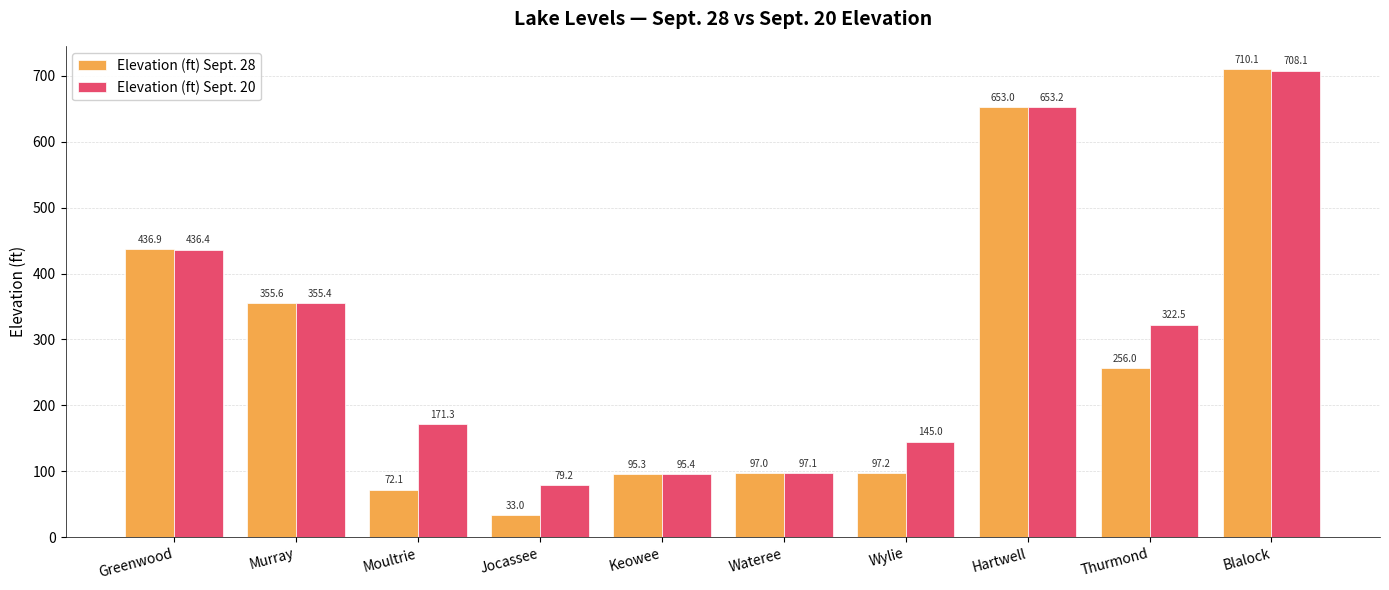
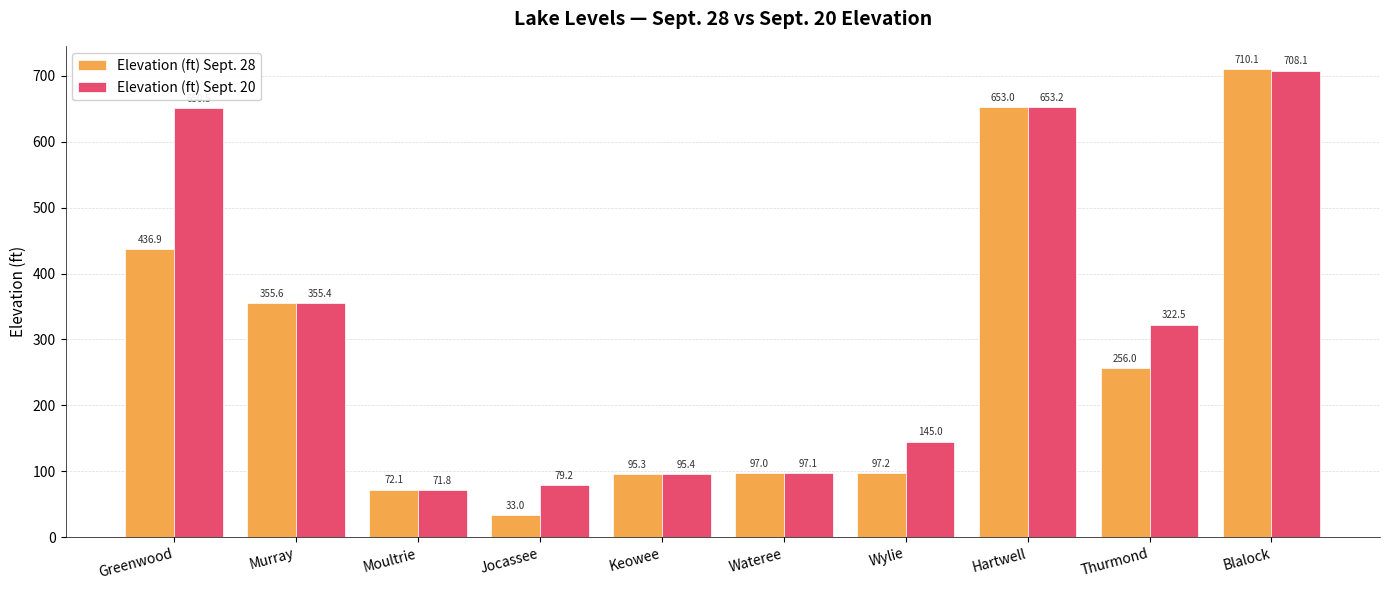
  {
    "Elevation (ft) Sept. 28": {
      "Greenwood": 436.9,
      "Murray": 355.6,
      "Moultrie": 72.1,
      "Jocassee": 33.0,
      "Keowee": 95.3,
      "Wateree": 97.0,
      "Wylie": 97.2,
      "Hartwell": 653.0,
      "Thurmond": 256.0,
      "Blalock": 710.1
    },
    "Elevation (ft) Sept. 20": {
-     "Greenwood": 440,
+     "Greenwood": 650,
      "Murray": 355.4,
-     "Moultrie": 171.3,
+     "Moultrie": 71.8,
      "Jocassee": 79.2,
      "Keowee": 95.4,
      "Wateree": 97.1,
      "Wylie": 145.0,
      "Hartwell": 653.2,
      "Thurmond": 322.5,
      "Blalock": 708.1
    }
  }
